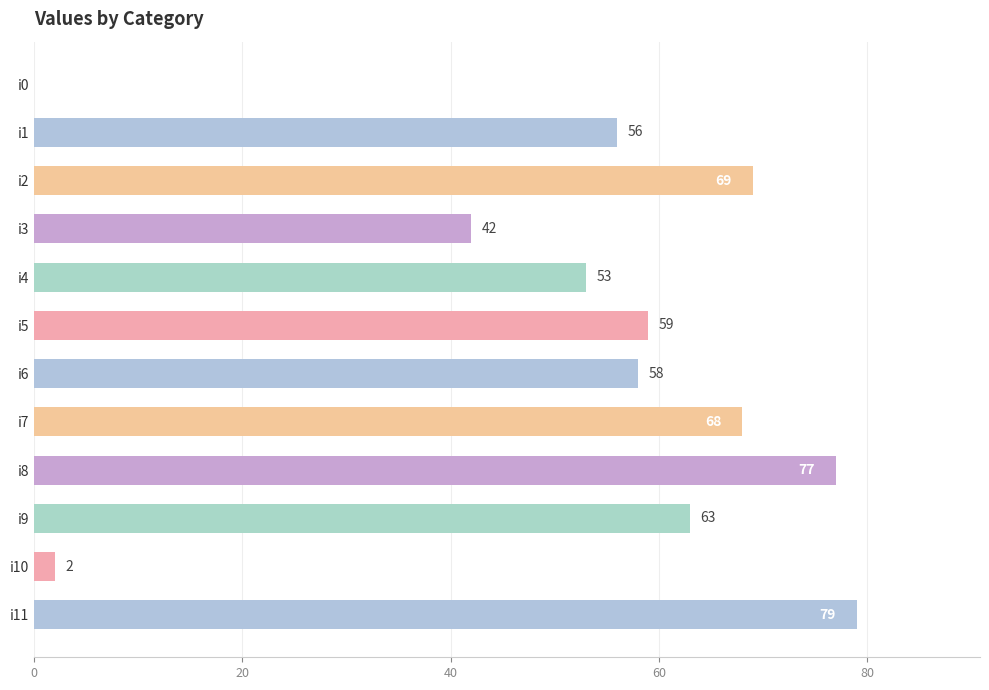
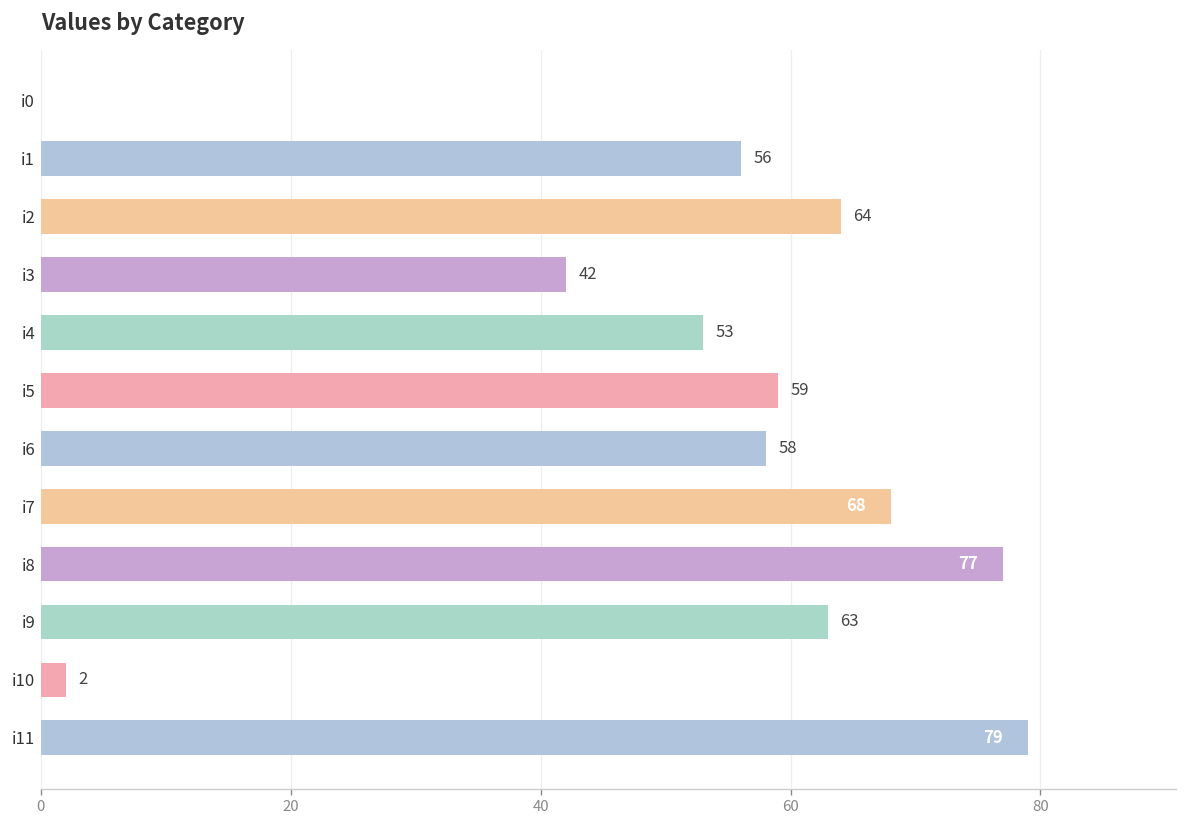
  {
    "i1": 56,
-   "i2": 69,
+   "i2": 64,
    "i3": 42,
    "i4": 53,
    "i5": 59,
    "i6": 58,
    "i7": 68,
    "i8": 77,
    "i9": 63,
    "i10": 2,
    "i11": 79
  }
